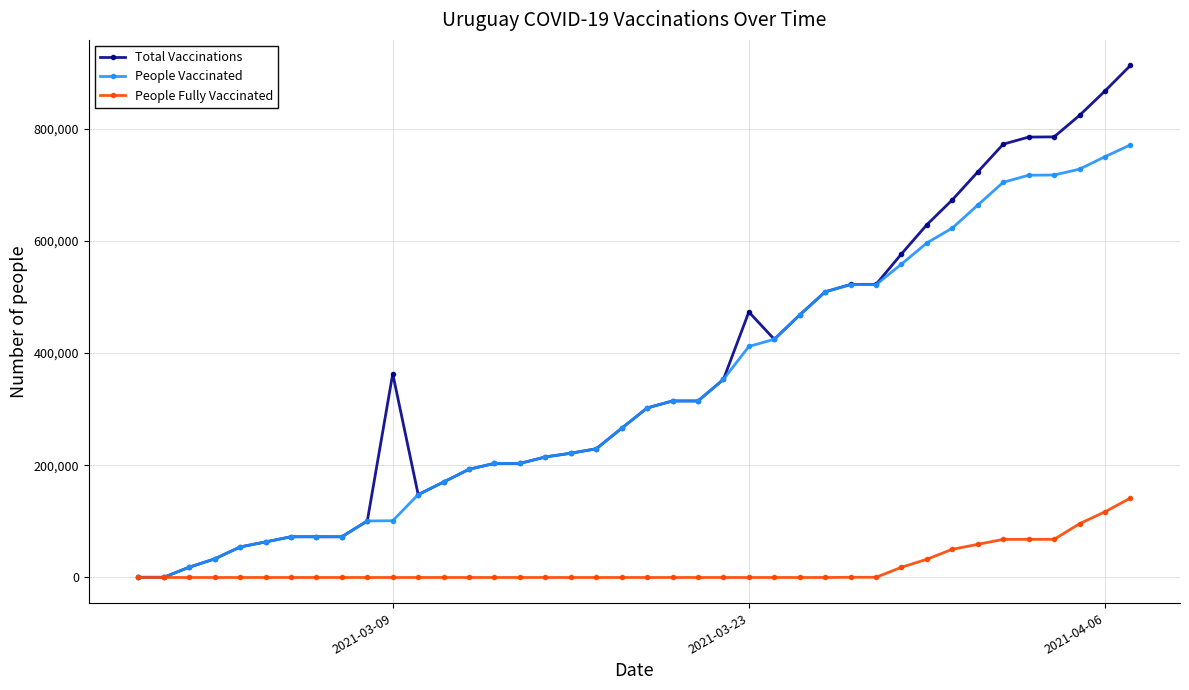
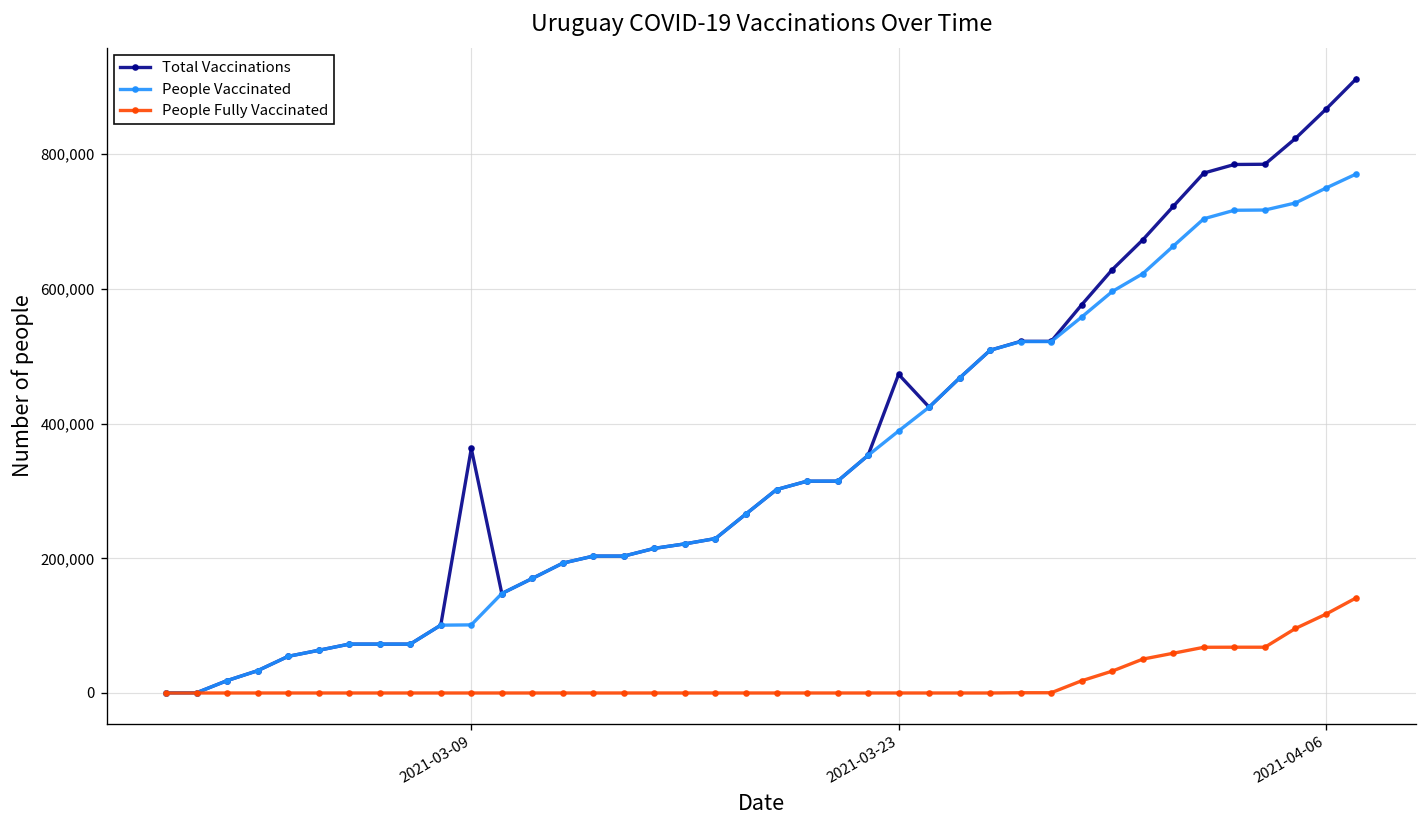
  {
    "Total Vaccinations": {
      "2021-03-09": "360,000",
      "2021-03-23": "470,000",
      "2021-04-06": "870,000"
    },
    "People Vaccinated": {
      "2021-03-09": "100,000",
-     "2021-03-23": "410,000",
+     "2021-03-23": "390,000",
      "2021-04-06": "750,000"
    },
    "People Fully Vaccinated": {
      "2021-03-09": "0",
      "2021-03-23": "0",
      "2021-04-06": "120,000"
    }
  }
